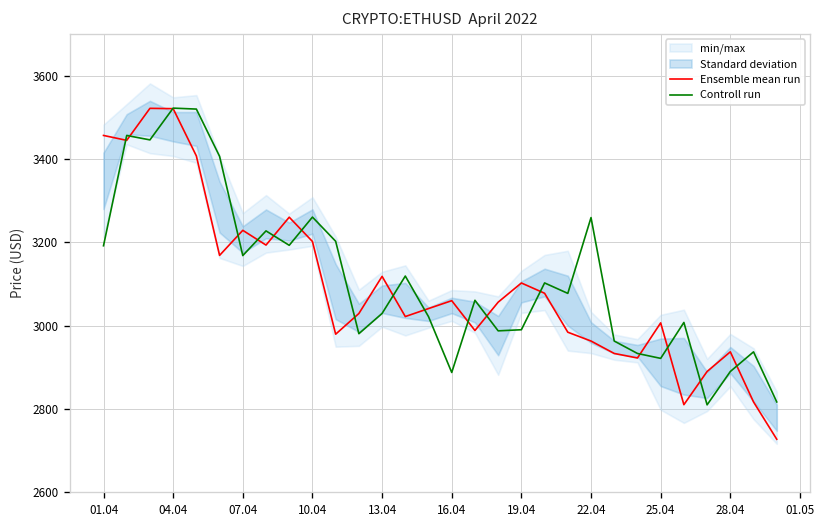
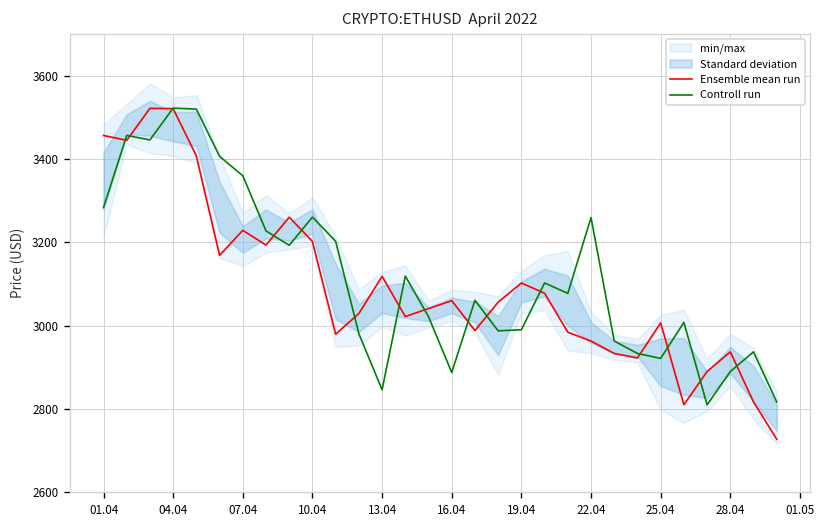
  {
    "Ensemble mean run": {
      "01.04": 3460,
      "07.04": 3230,
      "10.04": 3200,
      "13.04": 3120,
      "22.04": 2960,
      "25.04": 3010,
      "28.04": 2940
    },
    "Controll run": {
-     "01.04": 3190,
-     "07.04": 3170,
+     "01.04": 3280,
+     "07.04": 3360,
      "10.04": 3260,
-     "13.04": 3030,
+     "13.04": 2850,
      "16.04": 2890,
      "19.04": 2990,
      "22.04": 3260,
      "25.04": 2920,
      "28.04": 2890
    }
  }
